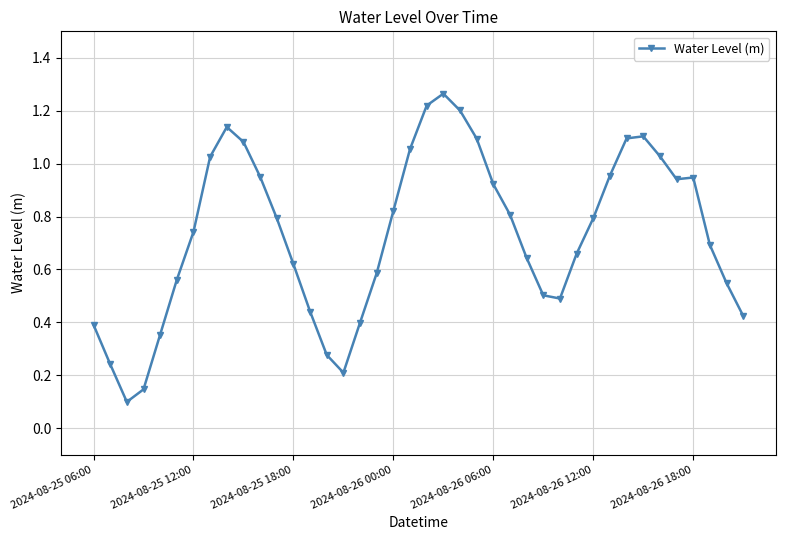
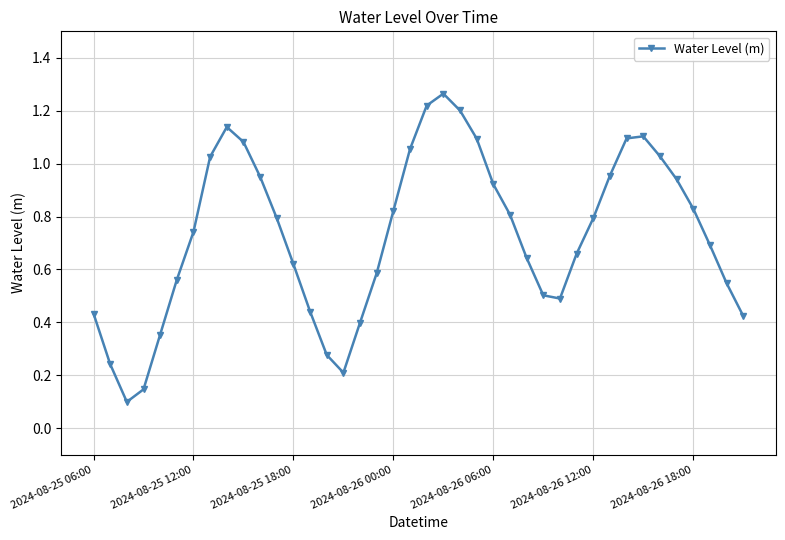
  {
-   "2024-08-25 06:00": 0.39,
+   "2024-08-25 06:00": 0.43,
    "2024-08-25 12:00": 0.74,
    "2024-08-25 18:00": 0.62,
    "2024-08-26 00:00": 0.82,
    "2024-08-26 06:00": 0.92,
    "2024-08-26 12:00": 0.79,
-   "2024-08-26 18:00": 0.95
+   "2024-08-26 18:00": 0.83
  }
